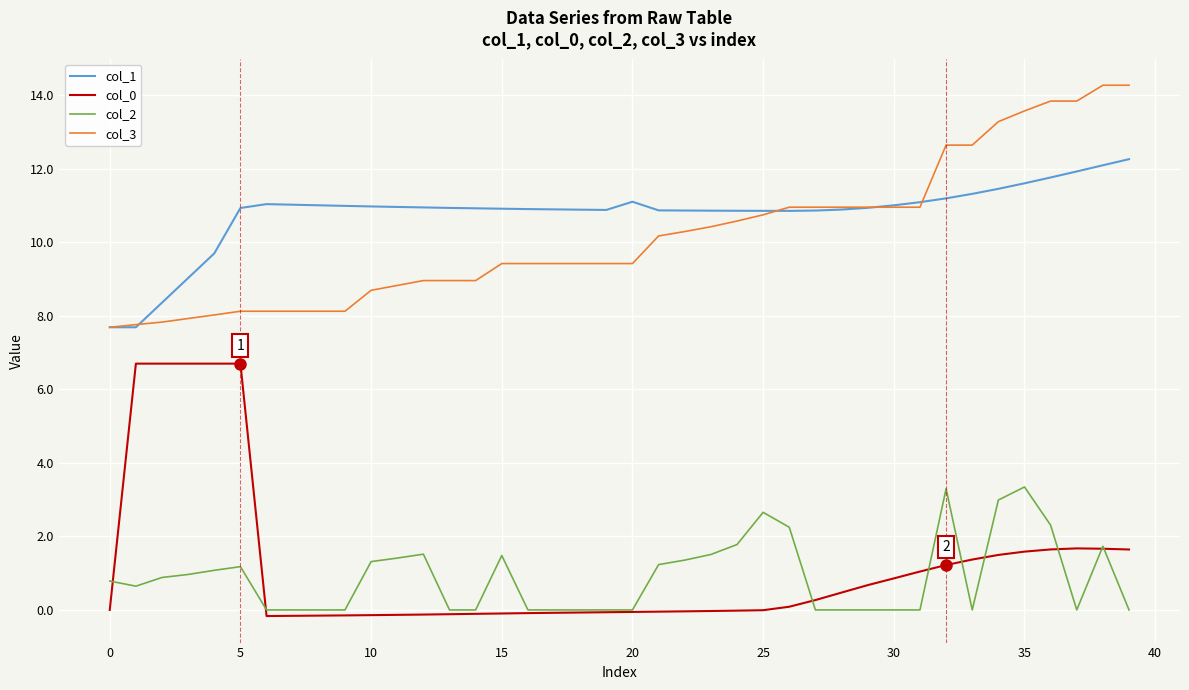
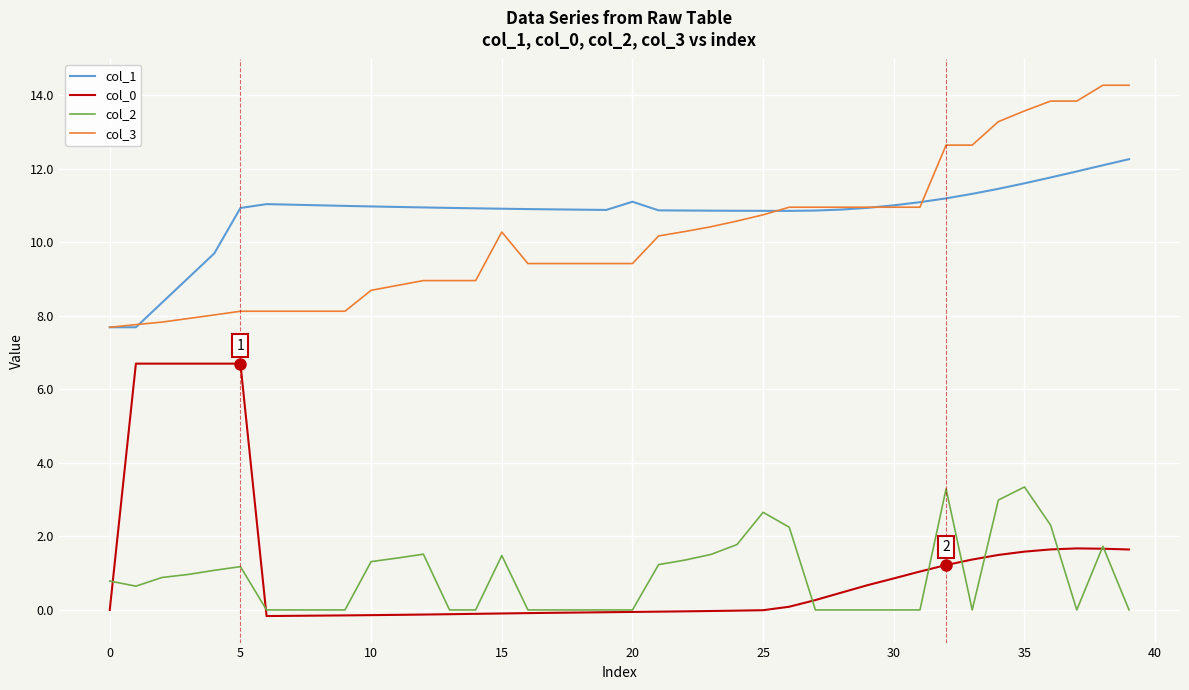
  {
    "col_1": {
      "5": 10.9,
      "10": 11.0,
      "15": 10.9,
      "20": 11.1,
      "25": 10.9,
      "35": 11.6
    },
    "col_2": {
      "0": 0.8,
      "5": 1.2,
      "10": 1.3,
      "15": 1.5,
      "25": 2.7,
      "30": 0.0,
      "35": 3.3
    },
    "col_3": {
      "5": 8.1,
      "10": 8.7,
-     "15": 9.4,
+     "15": 10.3,
      "20": 9.4,
      "25": 10.7,
      "35": 13.6
    }
  }
